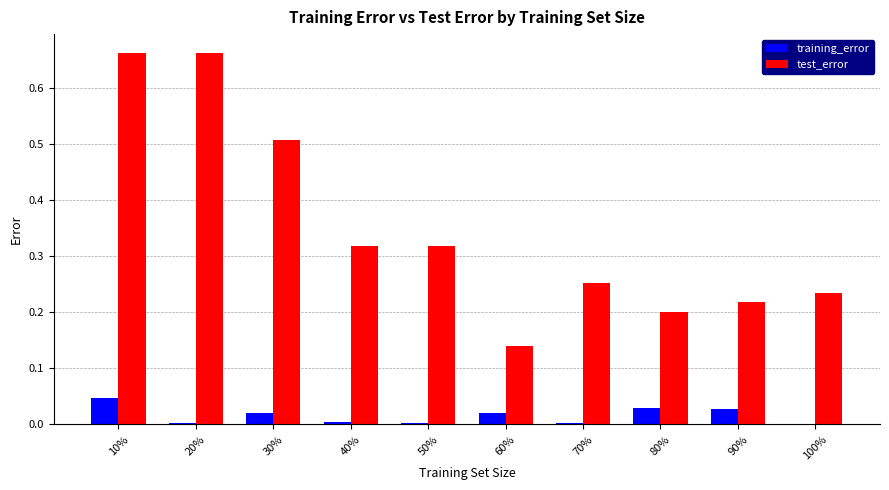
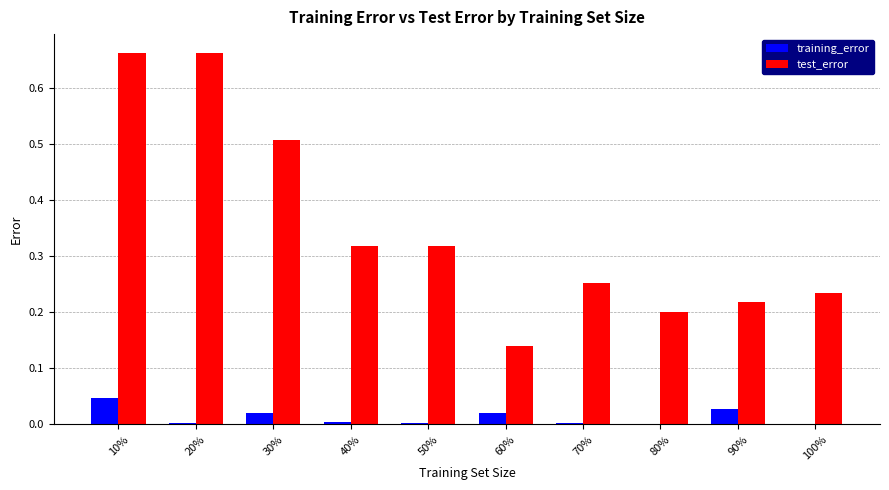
  {
    "training_error": {
      "10%": 0.05,
      "30%": 0.02,
      "60%": 0.02,
-     "80%": 0.03,
+     "80%": 0.00,
      "90%": 0.03
    },
    "test_error": {
      "10%": 0.66,
      "20%": 0.66,
      "30%": 0.51,
      "40%": 0.32,
      "50%": 0.32,
      "60%": 0.14,
      "70%": 0.25,
      "80%": 0.20,
      "90%": 0.22,
      "100%": 0.23
    }
  }
